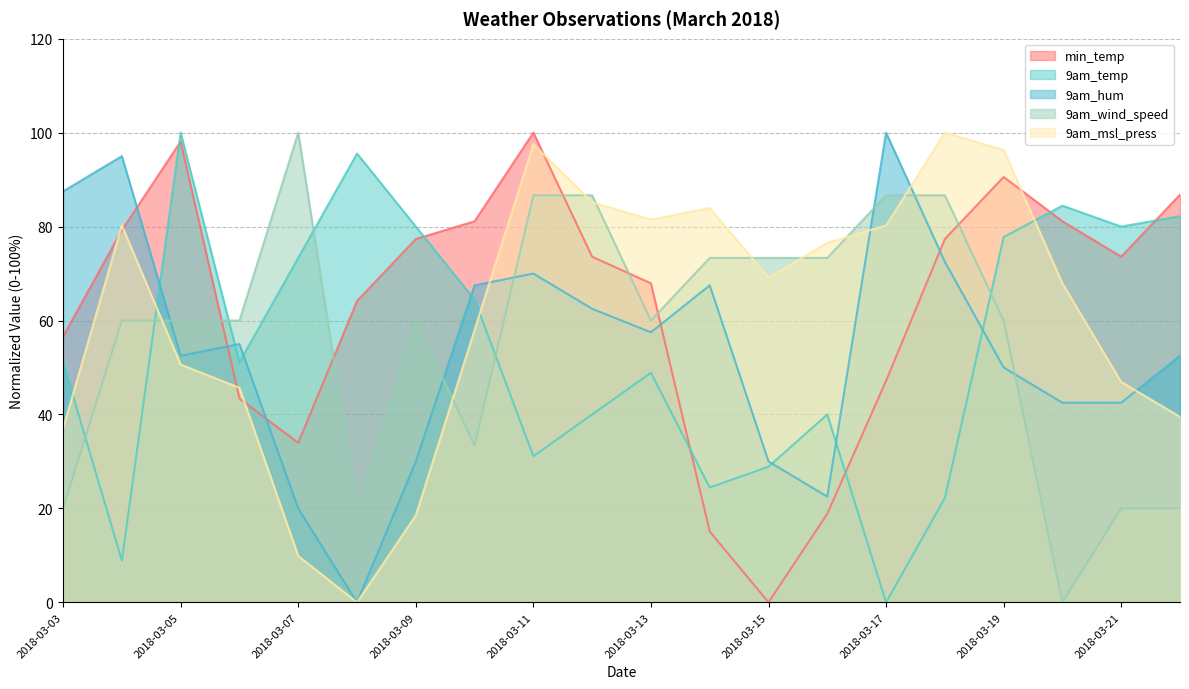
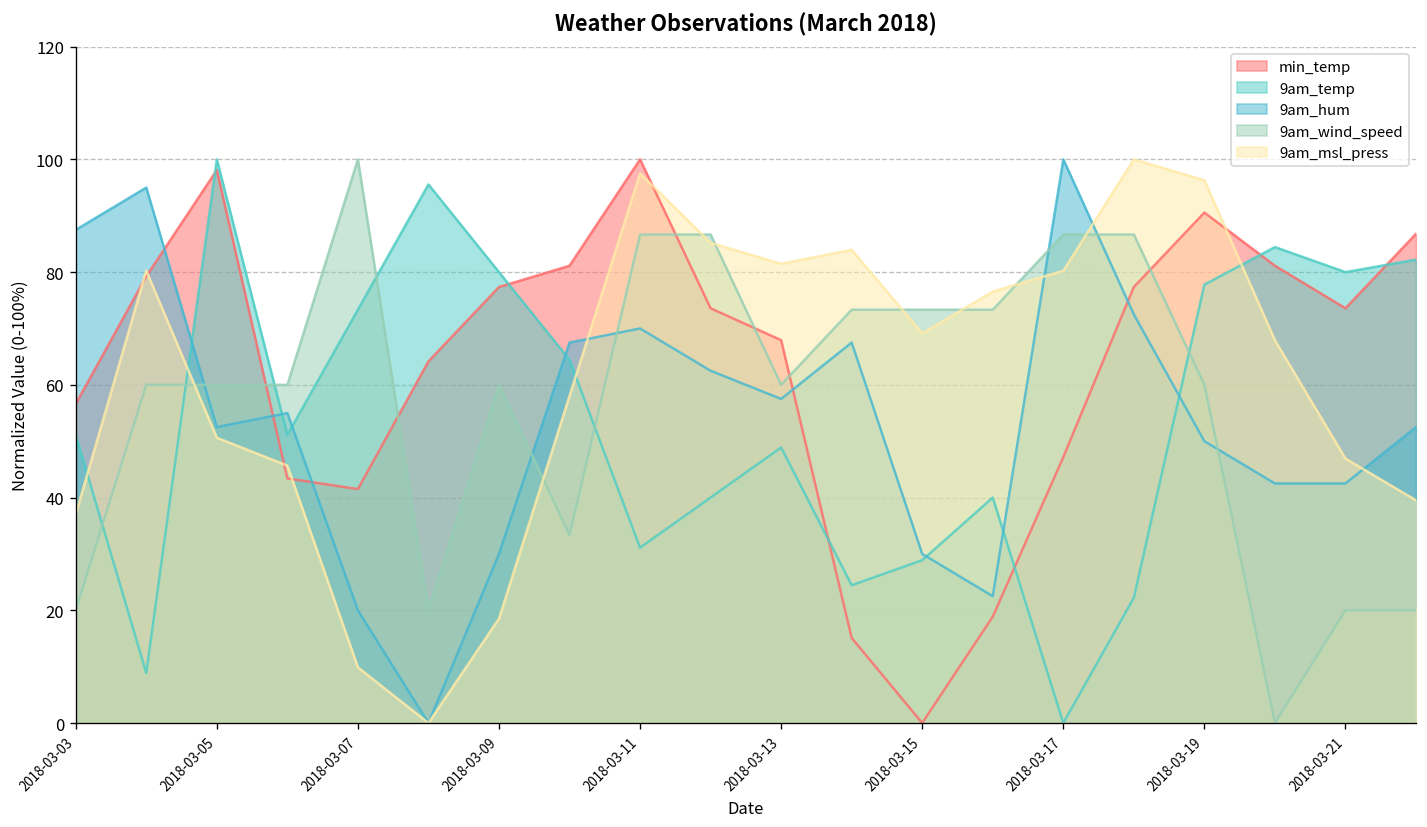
  {
    "min_temp": {
      "2018-03-03": 57,
      "2018-03-05": 98,
-     "2018-03-07": 34,
+     "2018-03-07": 42,
      "2018-03-09": 77,
      "2018-03-11": 100,
      "2018-03-13": 68,
      "2018-03-15": 0,
      "2018-03-17": 47,
      "2018-03-19": 91,
      "2018-03-21": 74
    },
    "9am_msl_press": {
      "2018-03-03": 37,
      "2018-03-05": 51,
      "2018-03-07": 10,
      "2018-03-09": 19,
      "2018-03-11": 98,
      "2018-03-13": 81,
      "2018-03-15": 69,
      "2018-03-17": 80,
      "2018-03-19": 96,
      "2018-03-21": 47
    }
  }
